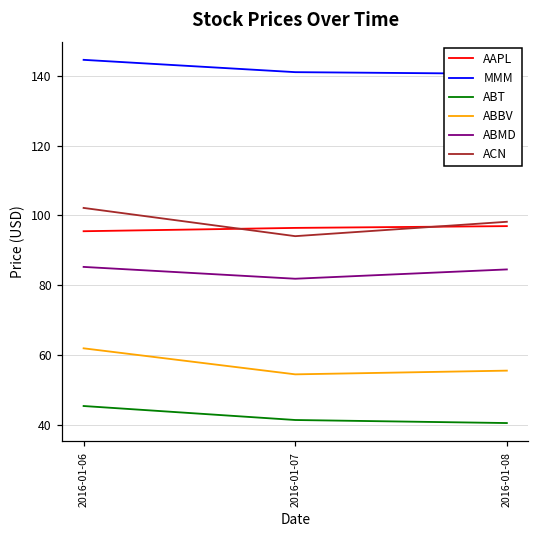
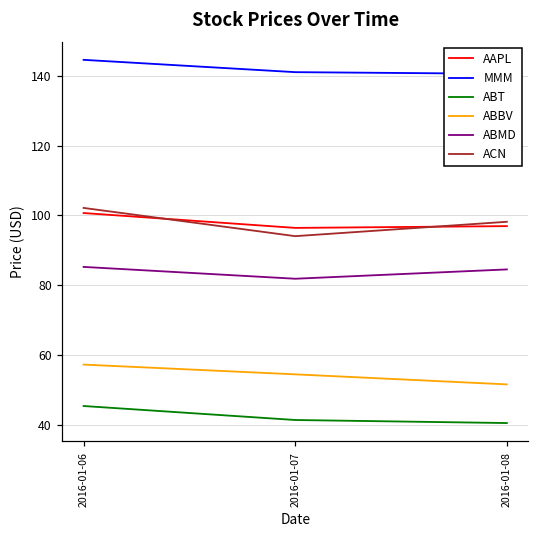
  {
    "AAPL": {
-     "2016-01-06": 96,
+     "2016-01-06": 101,
      "2016-01-07": 96,
      "2016-01-08": 97
    },
    "MMM": {
      "2016-01-06": 144,
      "2016-01-07": 141
    },
    "ABT": {
      "2016-01-06": 46,
      "2016-01-07": 42,
      "2016-01-08": 41
    },
    "ABBV": {
-     "2016-01-06": 62,
+     "2016-01-06": 57,
      "2016-01-07": 55,
-     "2016-01-08": 56
+     "2016-01-08": 52
    },
    "ABMD": {
      "2016-01-06": 85,
      "2016-01-07": 82,
      "2016-01-08": 85
    },
    "ACN": {
      "2016-01-06": 102,
      "2016-01-07": 94,
      "2016-01-08": 98
    }
  }
